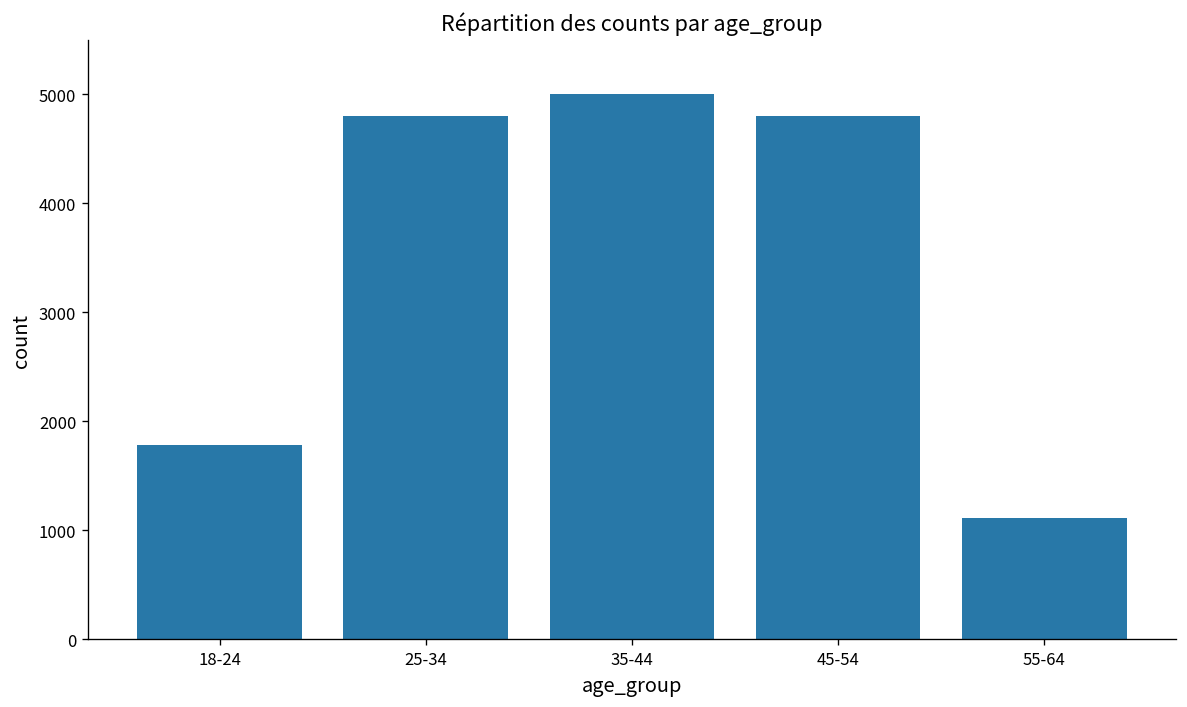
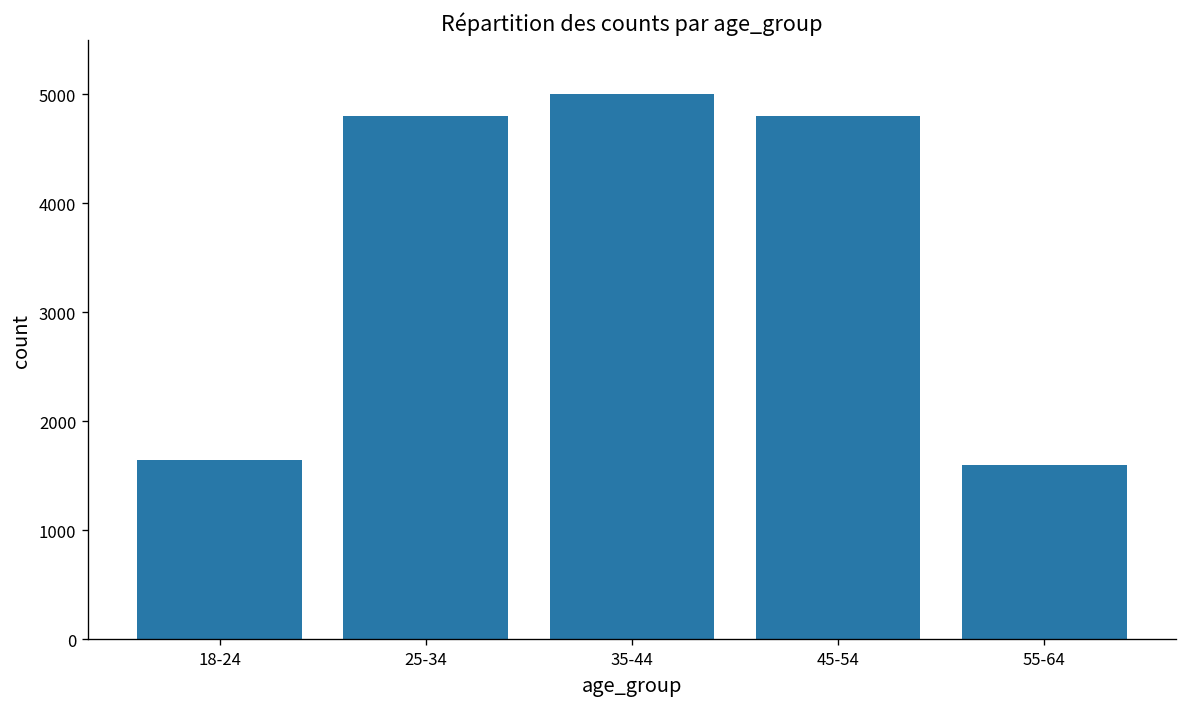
  {
-   "18-24": 1800,
+   "18-24": 1600,
    "25-34": 4800,
    "35-44": 5000,
    "45-54": 4800,
-   "55-64": 1100
+   "55-64": 1600
  }
